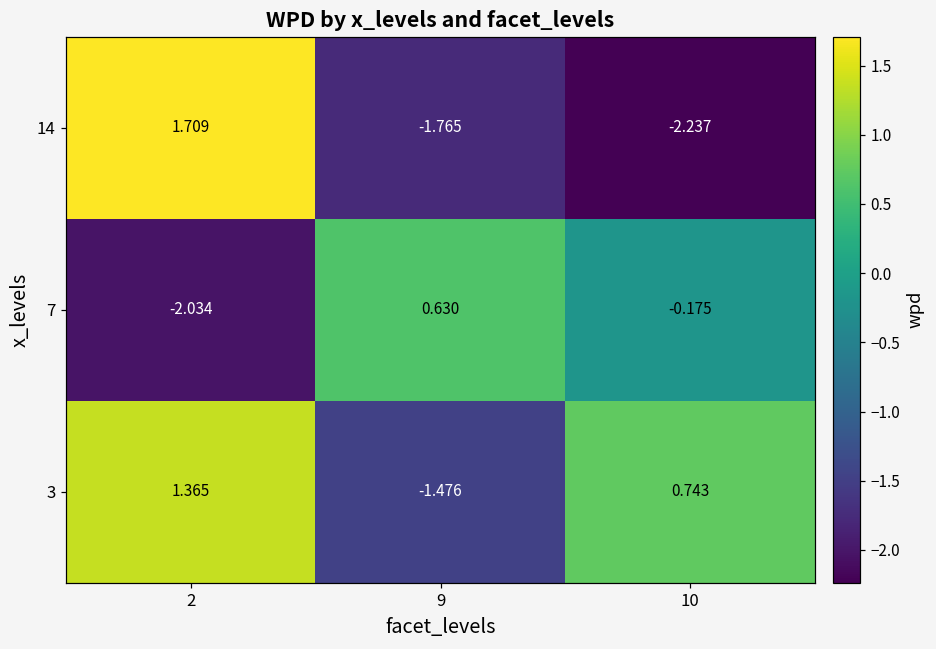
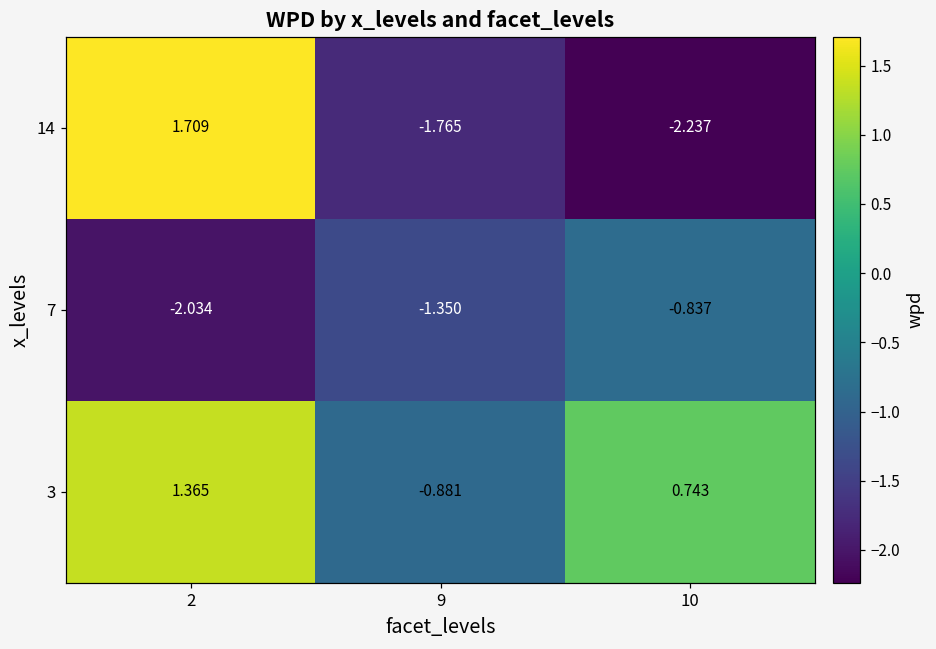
  {
    "14": {
      "2": 1.709,
      "9": -1.765,
      "10": -2.237
    },
    "7": {
      "2": -2.034,
-     "9": 0.630,
-     "10": -0.175
+     "9": -1.350,
+     "10": -0.837
    },
    "3": {
      "2": 1.365,
-     "9": -1.476,
+     "9": -0.881,
      "10": 0.743
    }
  }
